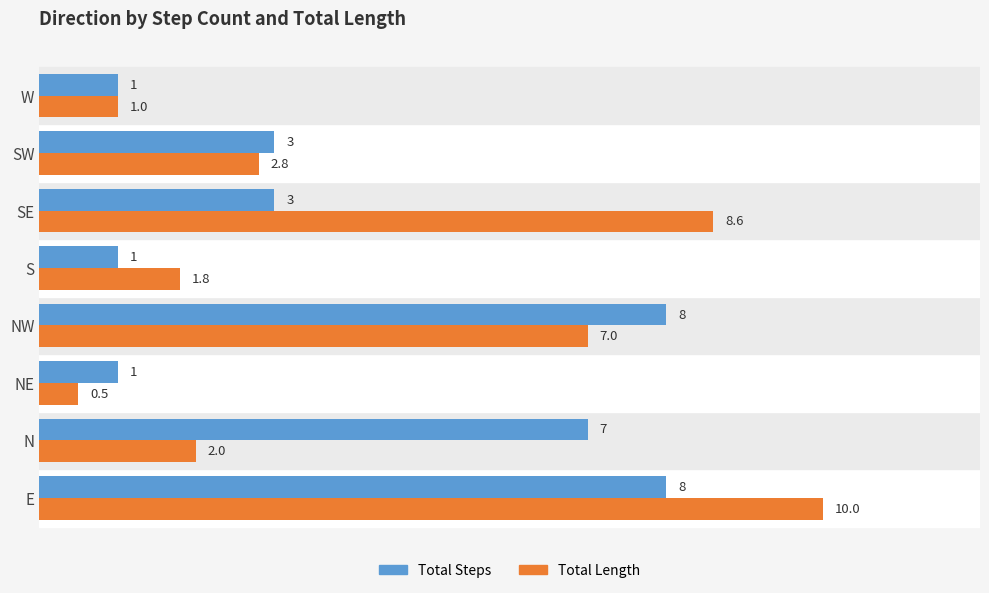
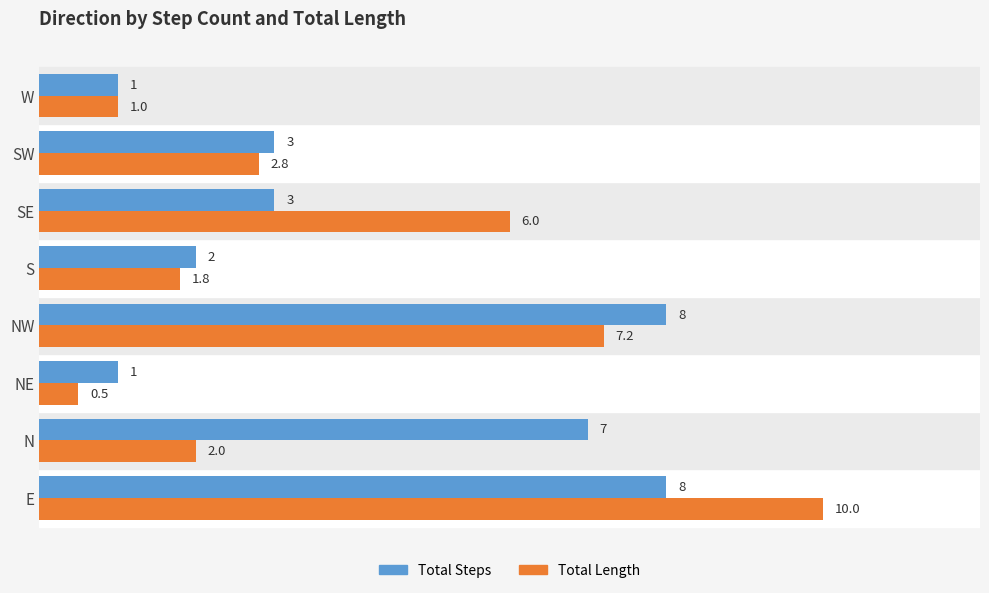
  {
    "Total Steps": {
      "W": 1,
      "SW": 3,
      "SE": 3,
-     "S": 1,
+     "S": 2,
      "NW": 8,
      "NE": 1,
      "N": 7,
      "E": 8
    },
    "Total Length": {
      "W": 1.0,
      "SW": 2.8,
-     "SE": 8.6,
+     "SE": 6.0,
      "S": 1.8,
-     "NW": 7.0,
+     "NW": 7.2,
      "NE": 0.5,
      "N": 2.0,
      "E": 10.0
    }
  }
